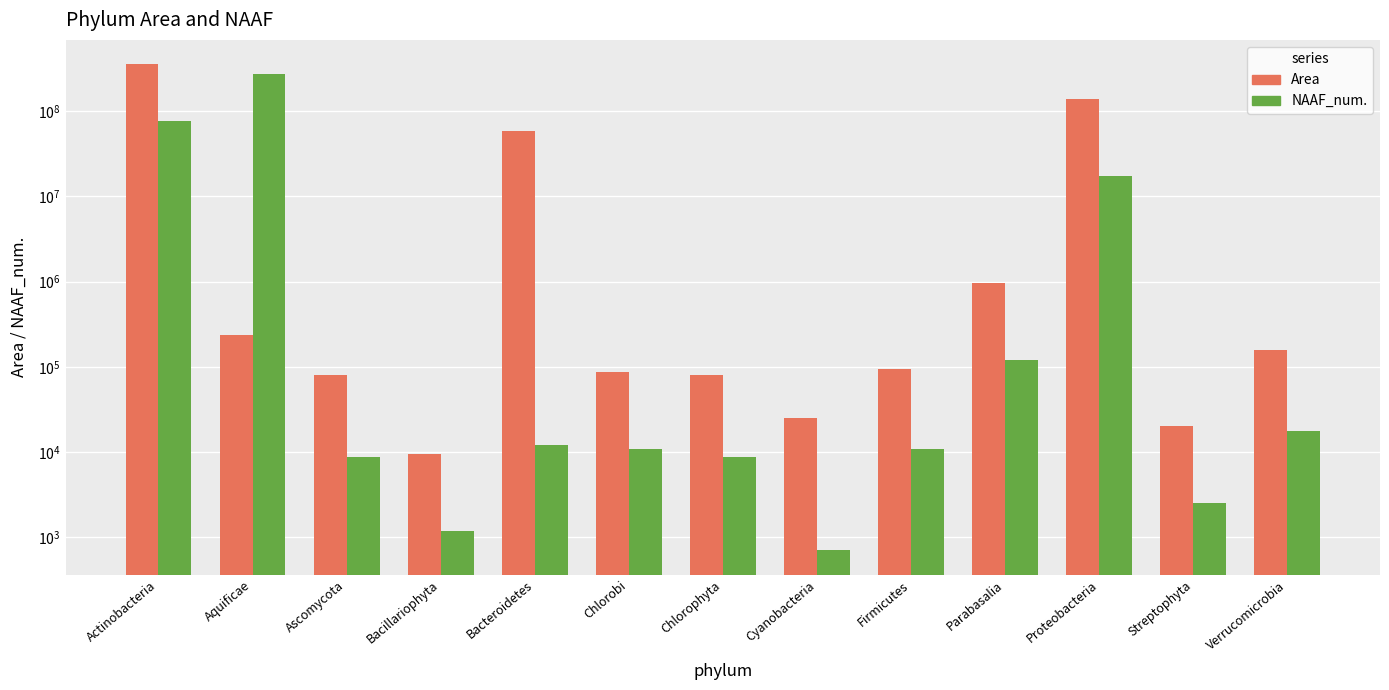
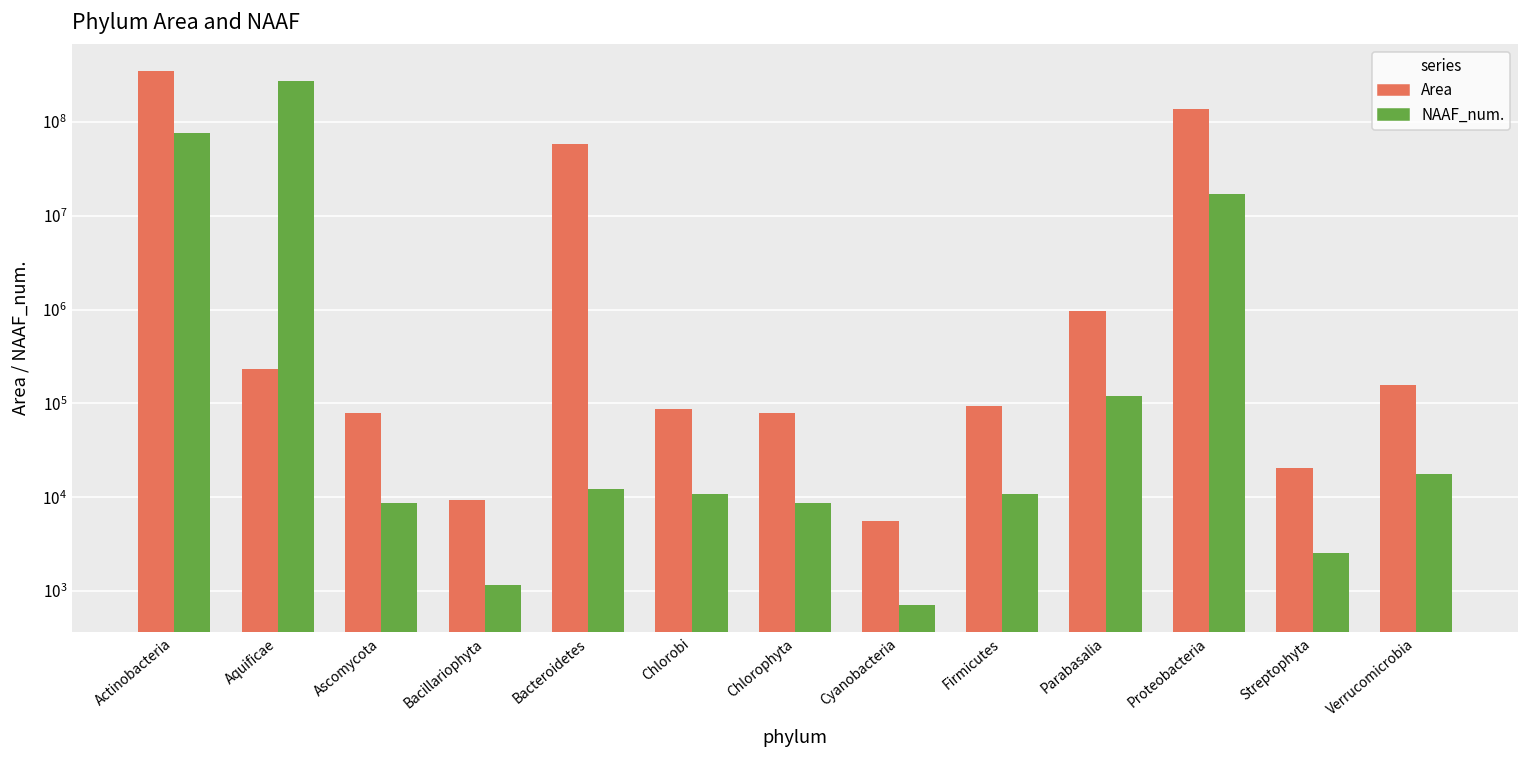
  {
    "Area": {
      "Actinobacteria": 350000000,
      "Aquificae": 230000,
      "Ascomycota": 80000,
      "Bacillariophyta": 9000,
      "Bacteroidetes": 60000000,
      "Chlorobi": 90000,
      "Chlorophyta": 80000,
-     "Cyanobacteria": 25000,
+     "Cyanobacteria": 6000,
      "Firmicutes": 90000,
      "Parabasalia": 1000000,
      "Proteobacteria": 140000000,
      "Streptophyta": 20000,
      "Verrucomicrobia": 160000
    },
    "NAAF_num.": {
      "Actinobacteria": 80000000,
      "Aquificae": 270000000,
      "Ascomycota": 9000,
      "Bacillariophyta": 1200,
      "Bacteroidetes": 12000,
      "Chlorobi": 11000,
      "Chlorophyta": 9000,
      "Cyanobacteria": 700,
      "Firmicutes": 11000,
      "Parabasalia": 120000,
      "Proteobacteria": 17000000,
      "Streptophyta": 2600,
      "Verrucomicrobia": 18000
    }
  }
